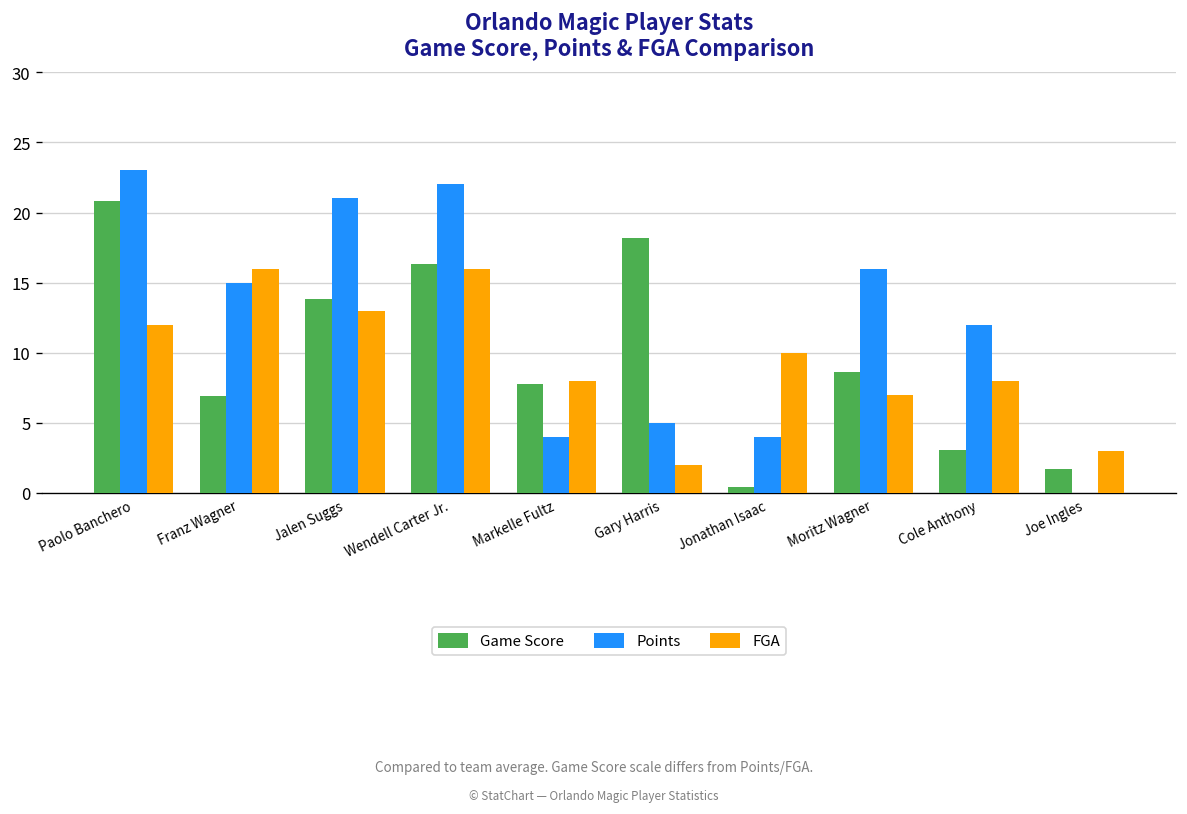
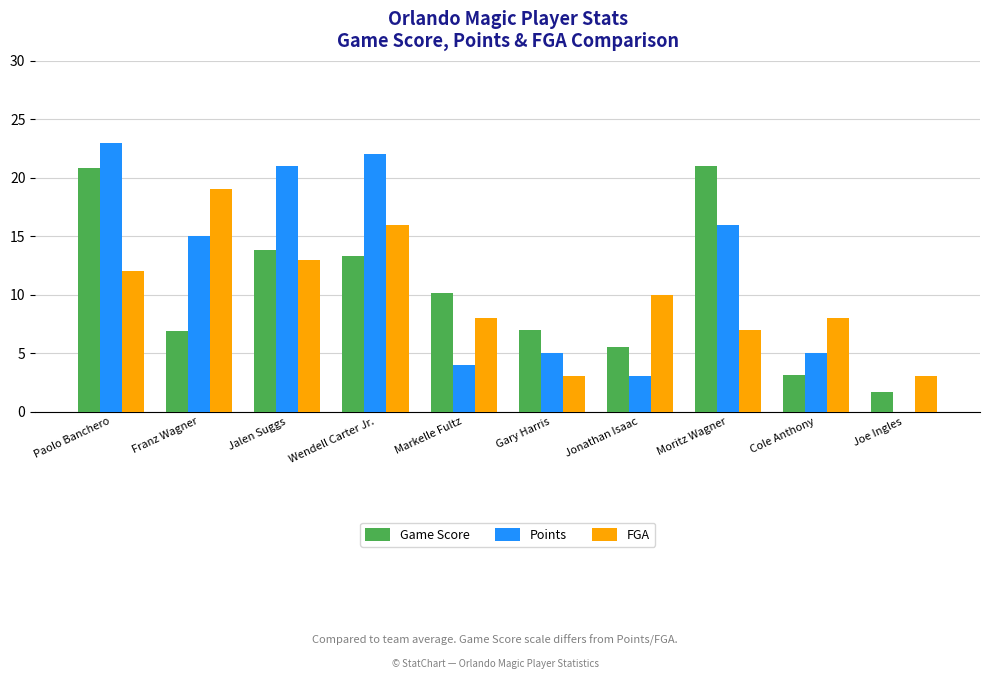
  {
    "Game Score": {
      "Paolo Banchero": 20.8,
      "Franz Wagner": 6.9,
      "Jalen Suggs": 13.8,
-     "Wendell Carter Jr.": 16.3,
-     "Markelle Fultz": 7.8,
-     "Gary Harris": 18.2,
-     "Jonathan Isaac": 0.4,
-     "Moritz Wagner": 8.6,
+     "Wendell Carter Jr.": 13.3,
+     "Markelle Fultz": 10.1,
+     "Gary Harris": 7.0,
+     "Jonathan Isaac": 5.5,
+     "Moritz Wagner": 21.0,
      "Cole Anthony": 3.1,
      "Joe Ingles": 1.7
    },
    "Points": {
      "Paolo Banchero": 23,
      "Franz Wagner": 15,
      "Jalen Suggs": 21,
      "Wendell Carter Jr.": 22,
      "Markelle Fultz": 4,
      "Gary Harris": 5,
-     "Jonathan Isaac": 4,
+     "Jonathan Isaac": 3,
      "Moritz Wagner": 16,
-     "Cole Anthony": 12,
+     "Cole Anthony": 5,
      "Joe Ingles": 0
    },
    "FGA": {
      "Paolo Banchero": 12,
-     "Franz Wagner": 16,
+     "Franz Wagner": 19,
      "Jalen Suggs": 13,
      "Wendell Carter Jr.": 16,
      "Markelle Fultz": 8,
-     "Gary Harris": 2,
+     "Gary Harris": 3,
      "Jonathan Isaac": 10,
      "Moritz Wagner": 7,
      "Cole Anthony": 8,
      "Joe Ingles": 3
    }
  }
